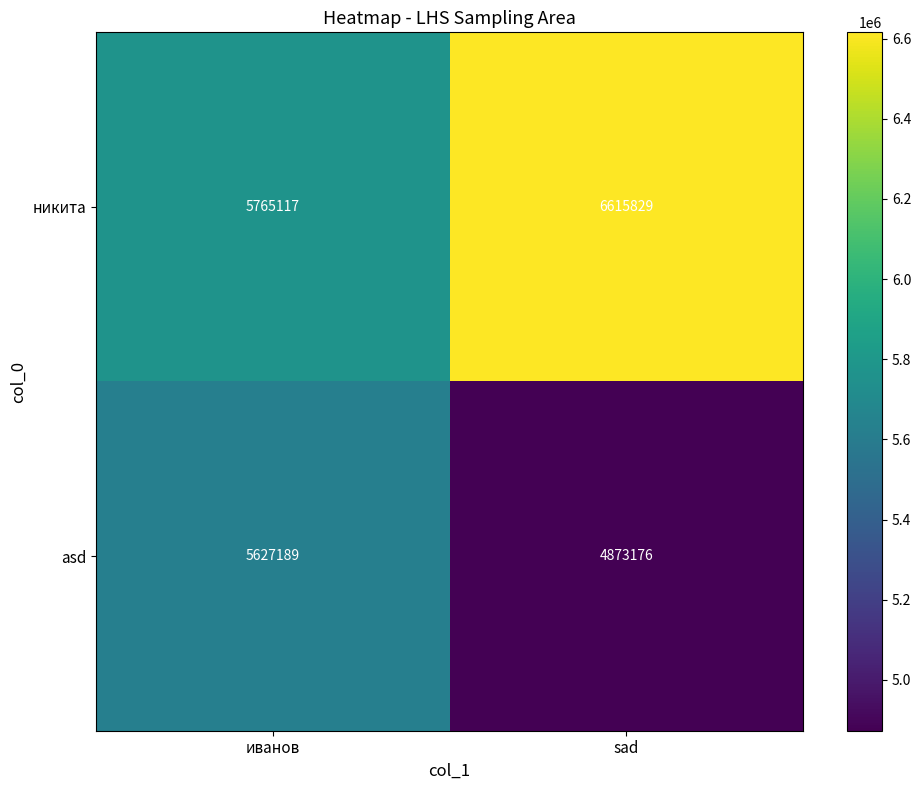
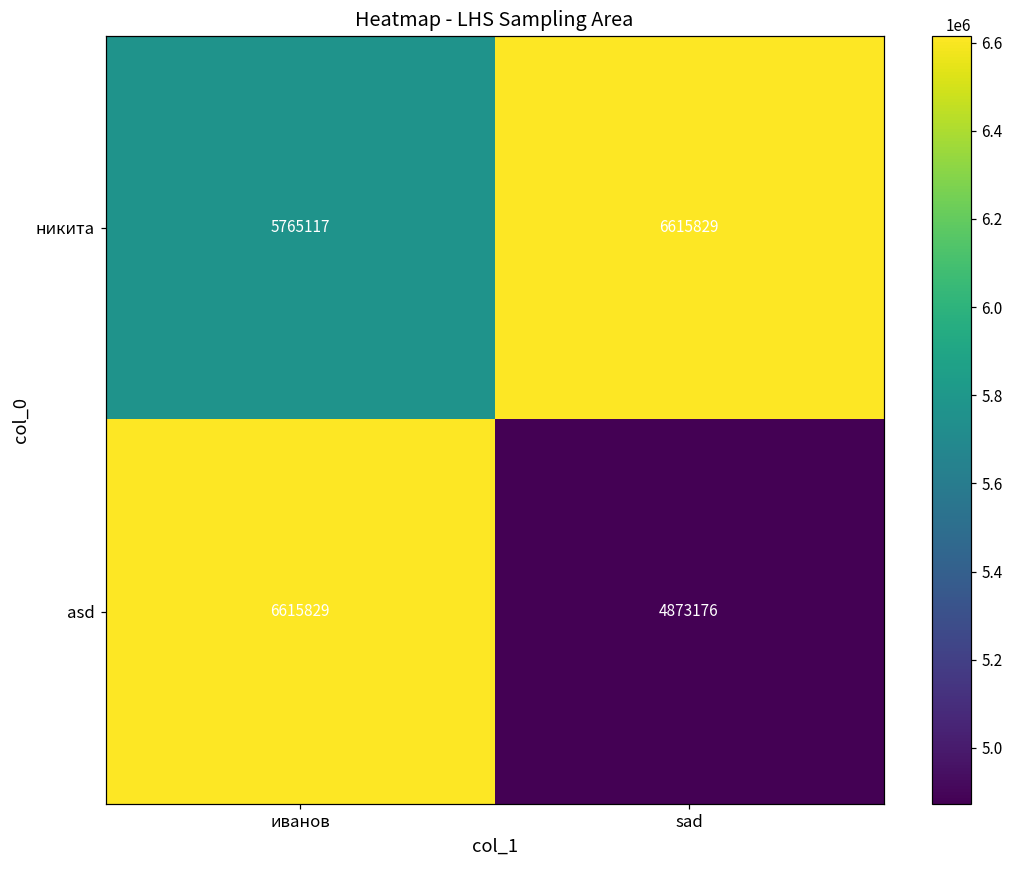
  {
    "никита": {
      "иванов": 5765117,
      "sad": 6615829
    },
    "asd": {
-     "иванов": 5627189,
+     "иванов": 6615829,
      "sad": 4873176
    }
  }
